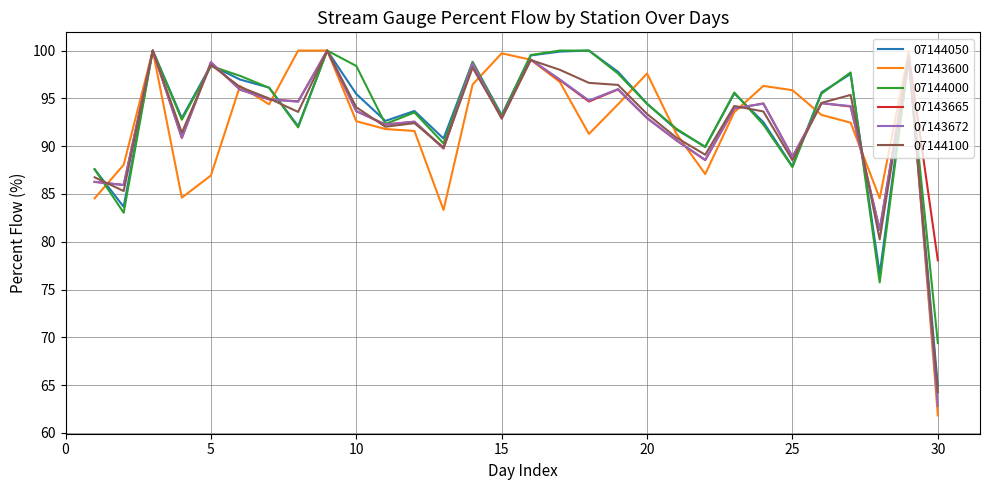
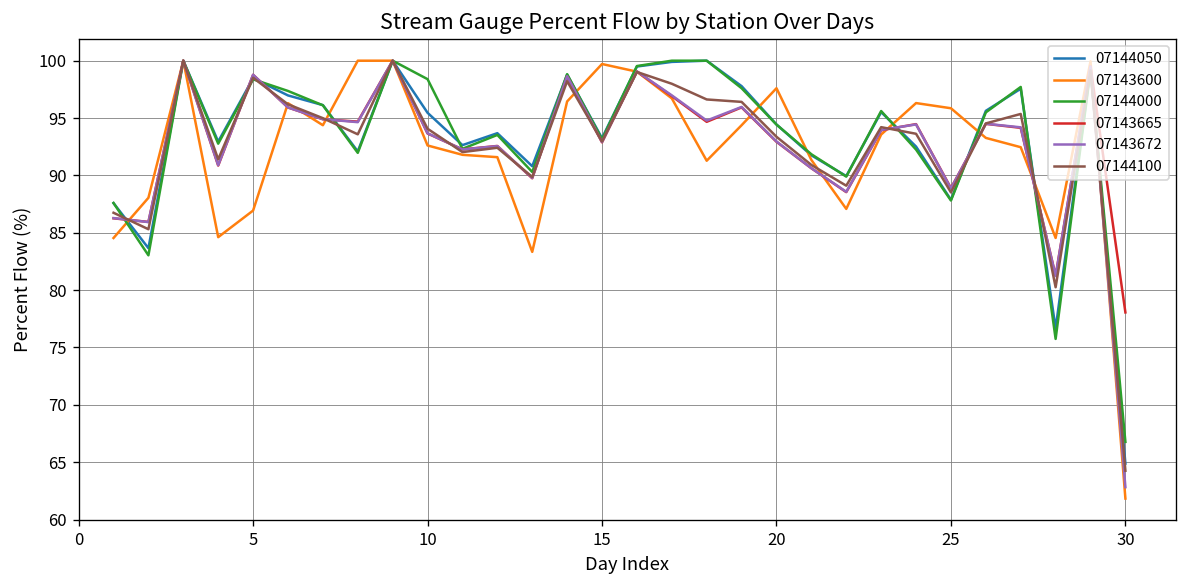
  {
    "07144050": {
      "10": 95,
      "30": 65
    },
    "07143600": {
      "5": 87,
      "10": 93,
      "15": 100,
      "20": 98,
      "25": 96,
      "30": 62
    },
    "07144000": {
      "10": 98,
-     "30": 69
+     "30": 67
    },
    "07143665": {
      "30": 78
    },
    "07143672": {
      "30": 63
    },
    "07144100": {
      "10": 94,
      "20": 93,
      "25": 89,
      "30": 64
    }
  }
